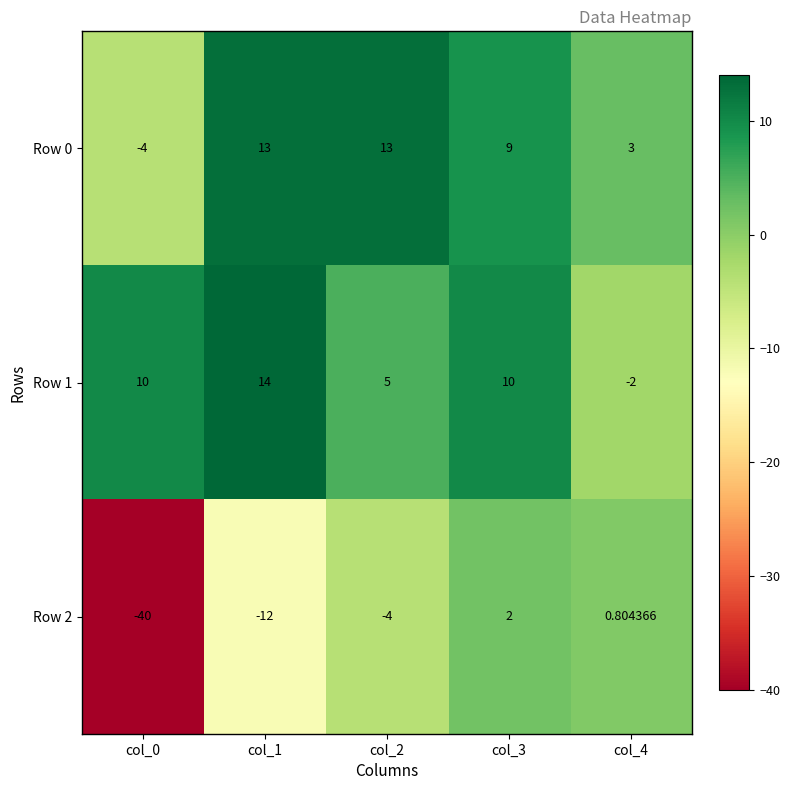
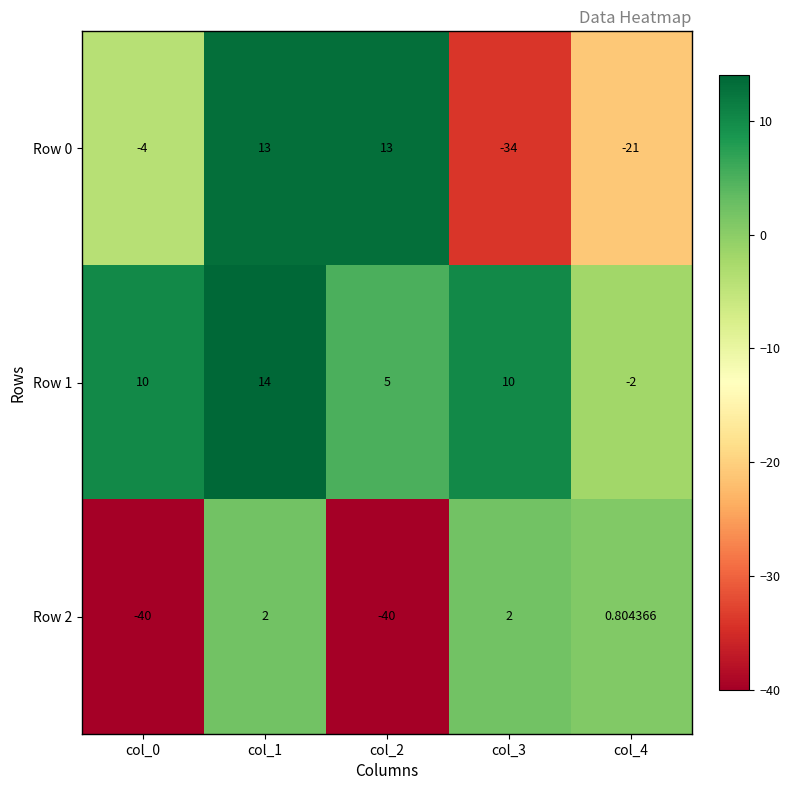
  {
    "Row 0": {
      "col_0": -4,
      "col_1": 13,
      "col_2": 13,
-     "col_3": 9,
-     "col_4": 3
+     "col_3": -34,
+     "col_4": -21
    },
    "Row 1": {
      "col_0": 10,
      "col_1": 14,
      "col_2": 5,
      "col_3": 10,
      "col_4": -2
    },
    "Row 2": {
      "col_0": -40,
-     "col_1": -12,
-     "col_2": -4,
+     "col_1": 2,
+     "col_2": -40,
      "col_3": 2,
      "col_4": 0.804366
    }
  }
